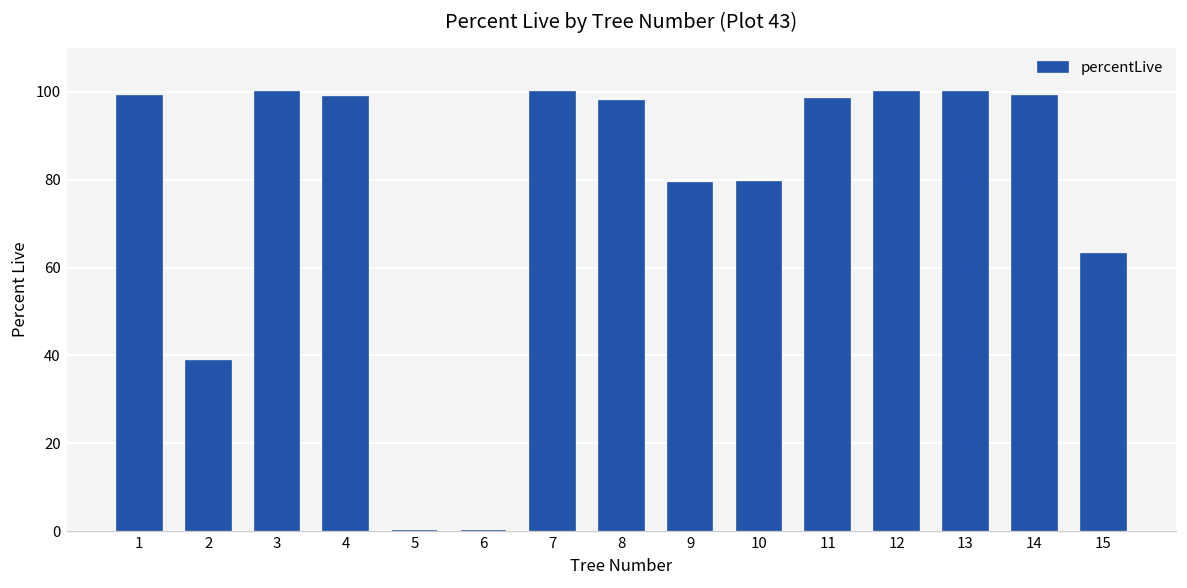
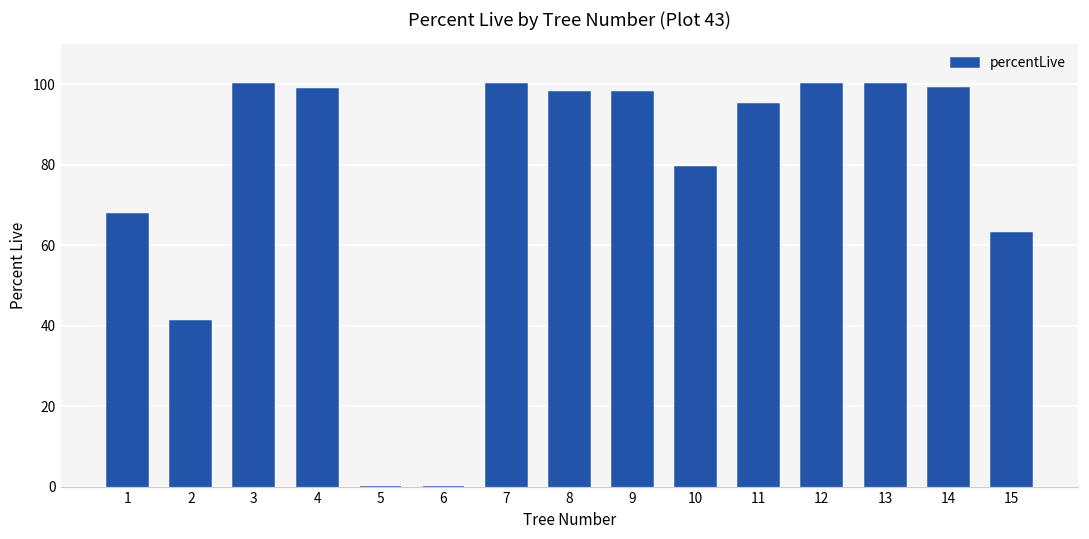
  {
-   "1": 99,
-   "2": 39,
+   "1": 68,
+   "2": 41,
    "3": 100,
    "4": 99,
    "5": 0,
    "6": 0,
    "7": 100,
    "8": 98,
-   "9": 79,
+   "9": 98,
    "10": 79,
-   "11": 98,
+   "11": 95,
    "12": 100,
    "13": 100,
    "14": 99,
    "15": 63
  }
